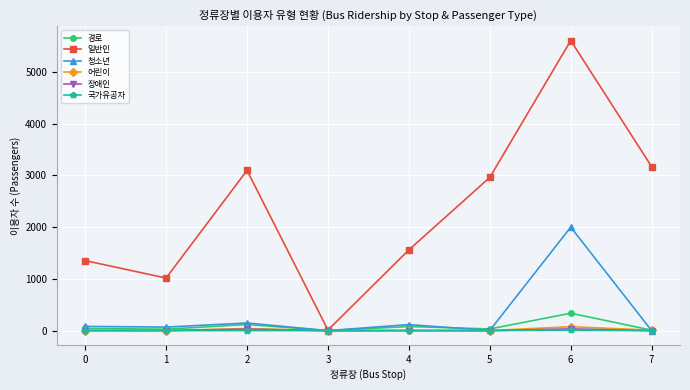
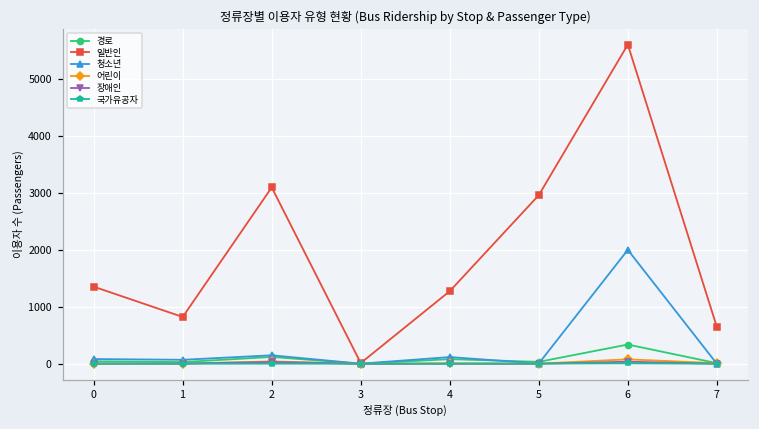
  {
    "일반인": {
      "0": 1400,
-     "1": 1000,
+     "1": 800,
      "2": 3100,
-     "4": 1600,
+     "4": 1300,
      "5": 3000,
      "6": 5600,
-     "7": 3200
+     "7": 600
    },
    "청소년": {
      "6": 2000
    }
  }
